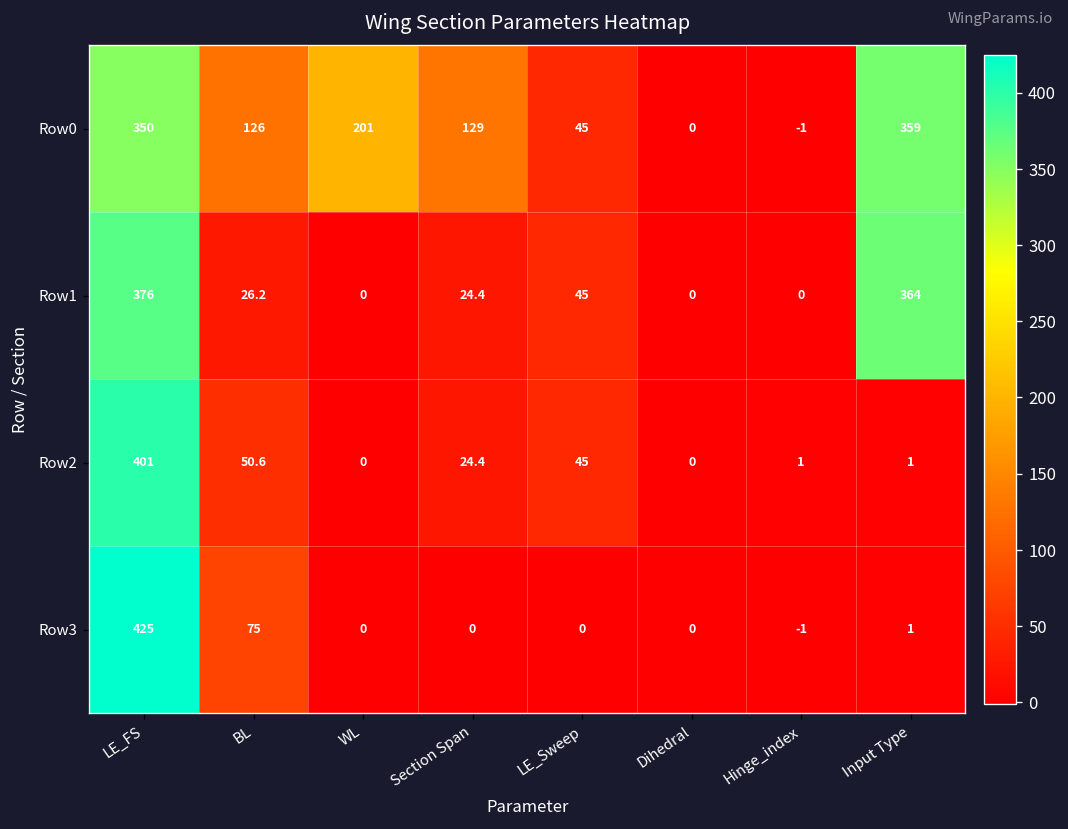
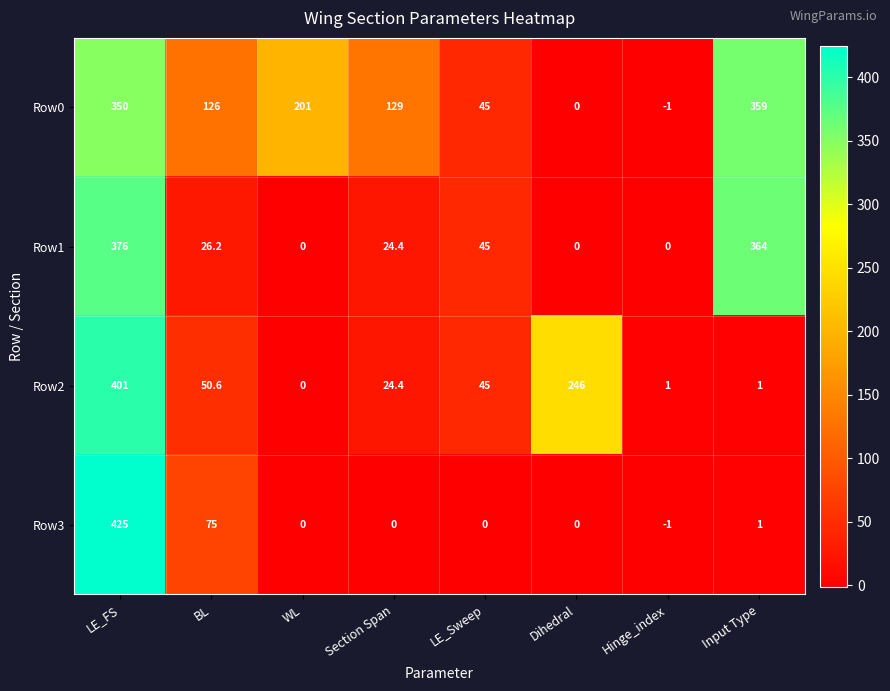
  {
    "Row0": {
      "LE_FS": 350,
      "BL": 126,
      "WL": 201,
      "Section Span": 129,
      "LE_Sweep": 45,
      "Dihedral": 0,
      "Hinge_index": -1,
      "Input Type": 359
    },
    "Row1": {
      "LE_FS": 376,
      "BL": 26.2,
      "WL": 0,
      "Section Span": 24.4,
      "LE_Sweep": 45,
      "Dihedral": 0,
      "Hinge_index": 0,
      "Input Type": 364
    },
    "Row2": {
      "LE_FS": 401,
      "BL": 50.6,
      "WL": 0,
      "Section Span": 24.4,
      "LE_Sweep": 45,
-     "Dihedral": 0,
+     "Dihedral": 246,
      "Hinge_index": 1,
      "Input Type": 1
    },
    "Row3": {
      "LE_FS": 425,
      "BL": 75,
      "WL": 0,
      "Section Span": 0,
      "LE_Sweep": 0,
      "Dihedral": 0,
      "Hinge_index": -1,
      "Input Type": 1
    }
  }
